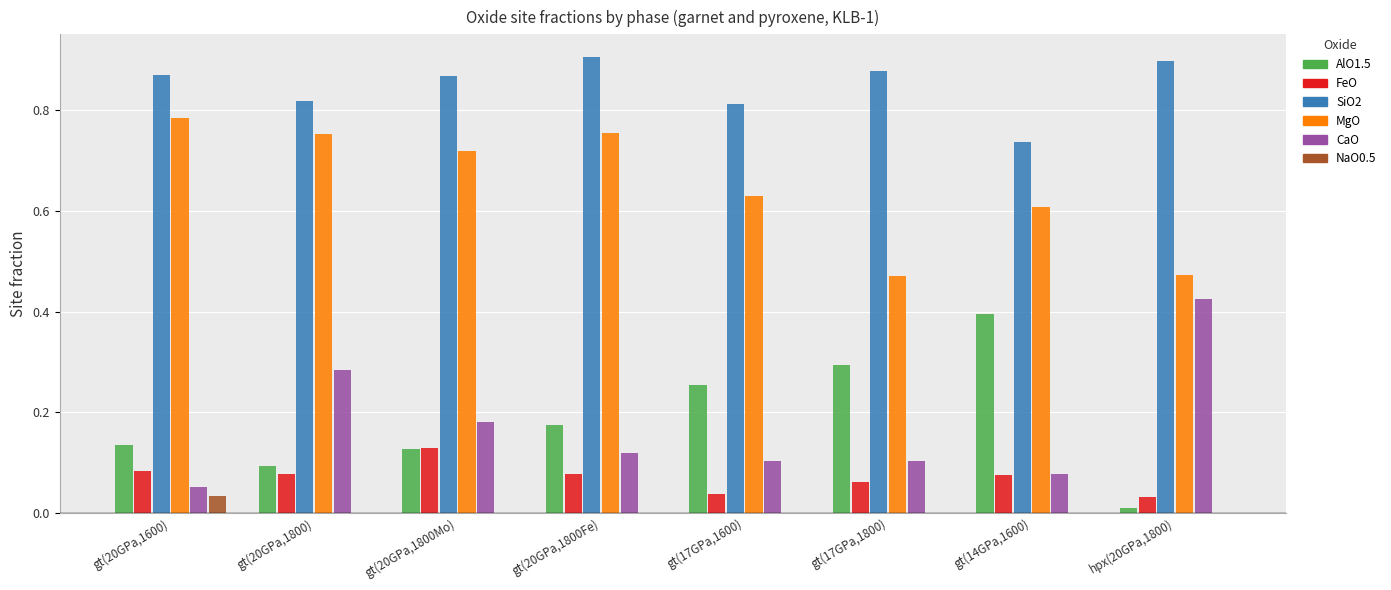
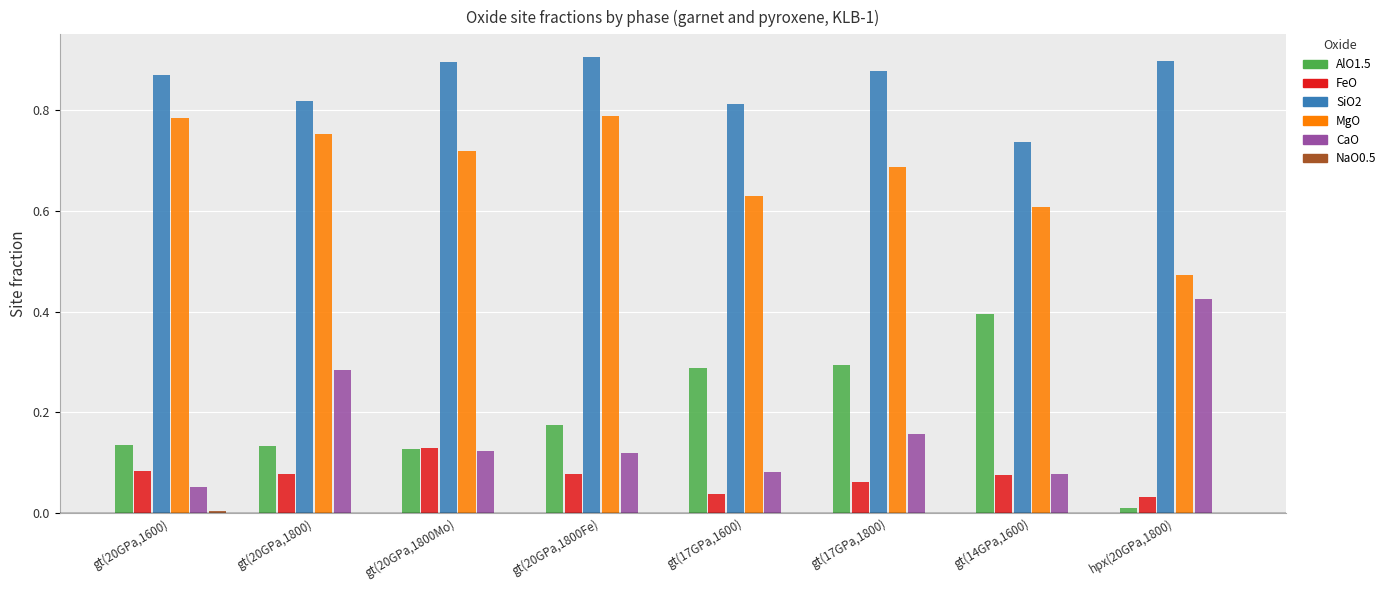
  {
    "AlO1.5": {
      "gt(20GPa,1600)": 0.14,
-     "gt(20GPa,1800)": 0.09,
+     "gt(20GPa,1800)": 0.13,
      "gt(20GPa,1800Mo)": 0.13,
      "gt(20GPa,1800Fe)": 0.17,
-     "gt(17GPa,1600)": 0.26,
+     "gt(17GPa,1600)": 0.29,
      "gt(17GPa,1800)": 0.29,
      "gt(14GPa,1600)": 0.39,
      "hpx(20GPa,1800)": 0.01
    },
    "FeO": {
      "gt(20GPa,1600)": 0.08,
      "gt(20GPa,1800)": 0.08,
      "gt(20GPa,1800Mo)": 0.13,
      "gt(20GPa,1800Fe)": 0.08,
      "gt(17GPa,1600)": 0.04,
      "gt(17GPa,1800)": 0.06,
      "gt(14GPa,1600)": 0.08,
      "hpx(20GPa,1800)": 0.03
    },
    "SiO2": {
      "gt(20GPa,1600)": 0.87,
      "gt(20GPa,1800)": 0.82,
-     "gt(20GPa,1800Mo)": 0.87,
+     "gt(20GPa,1800Mo)": 0.90,
      "gt(20GPa,1800Fe)": 0.91,
      "gt(17GPa,1600)": 0.81,
      "gt(17GPa,1800)": 0.88,
      "gt(14GPa,1600)": 0.74,
      "hpx(20GPa,1800)": 0.90
    },
    "MgO": {
      "gt(20GPa,1600)": 0.78,
      "gt(20GPa,1800)": 0.75,
      "gt(20GPa,1800Mo)": 0.72,
-     "gt(20GPa,1800Fe)": 0.75,
+     "gt(20GPa,1800Fe)": 0.79,
      "gt(17GPa,1600)": 0.63,
-     "gt(17GPa,1800)": 0.47,
+     "gt(17GPa,1800)": 0.69,
      "gt(14GPa,1600)": 0.61,
      "hpx(20GPa,1800)": 0.47
    },
    "CaO": {
      "gt(20GPa,1600)": 0.05,
      "gt(20GPa,1800)": 0.28,
-     "gt(20GPa,1800Mo)": 0.18,
+     "gt(20GPa,1800Mo)": 0.12,
      "gt(20GPa,1800Fe)": 0.12,
-     "gt(17GPa,1600)": 0.10,
-     "gt(17GPa,1800)": 0.10,
+     "gt(17GPa,1600)": 0.08,
+     "gt(17GPa,1800)": 0.16,
      "gt(14GPa,1600)": 0.08,
      "hpx(20GPa,1800)": 0.43
    },
    "NaO0.5": {
-     "gt(20GPa,1600)": 0.03,
+     "gt(20GPa,1600)": 0.00,
      "gt(20GPa,1800)": 0.00,
      "gt(20GPa,1800Mo)": 0.00,
      "gt(20GPa,1800Fe)": 0.00,
      "gt(17GPa,1600)": 0.00,
      "gt(17GPa,1800)": 0.00,
      "gt(14GPa,1600)": 0.00,
      "hpx(20GPa,1800)": 0.00
    }
  }
